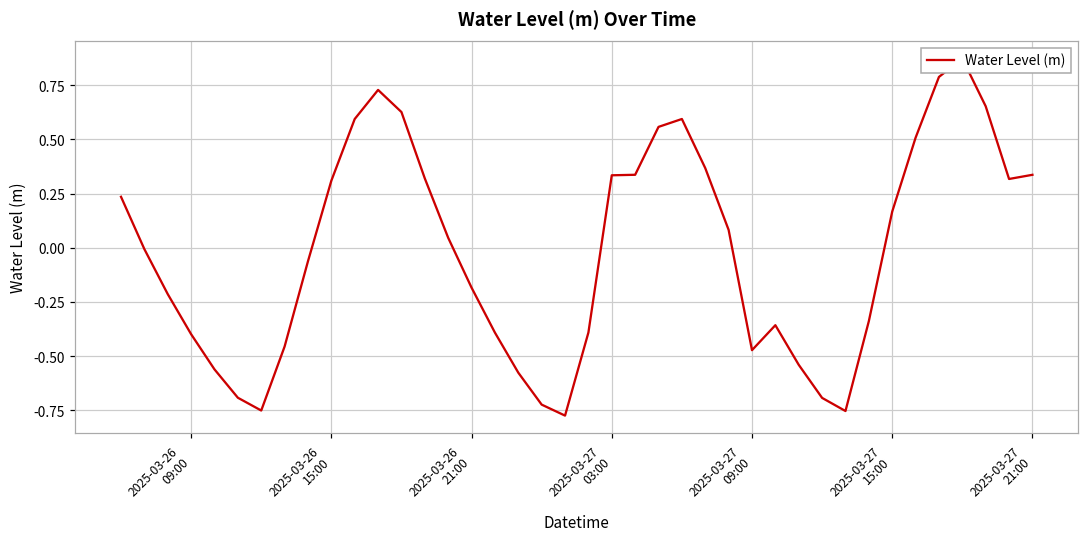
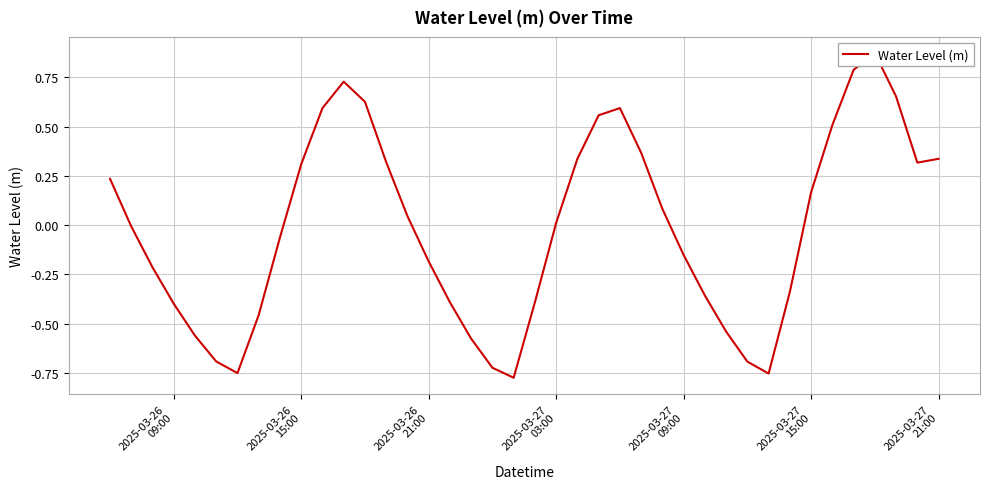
  {
    "2025-03-26 09:00": -0.40,
    "2025-03-26 15:00": 0.31,
    "2025-03-26 21:00": -0.18,
-   "2025-03-27 03:00": 0.33,
-   "2025-03-27 09:00": -0.47,
+   "2025-03-27 03:00": 0.01,
+   "2025-03-27 09:00": -0.15,
    "2025-03-27 15:00": 0.17,
    "2025-03-27 21:00": 0.34
  }
